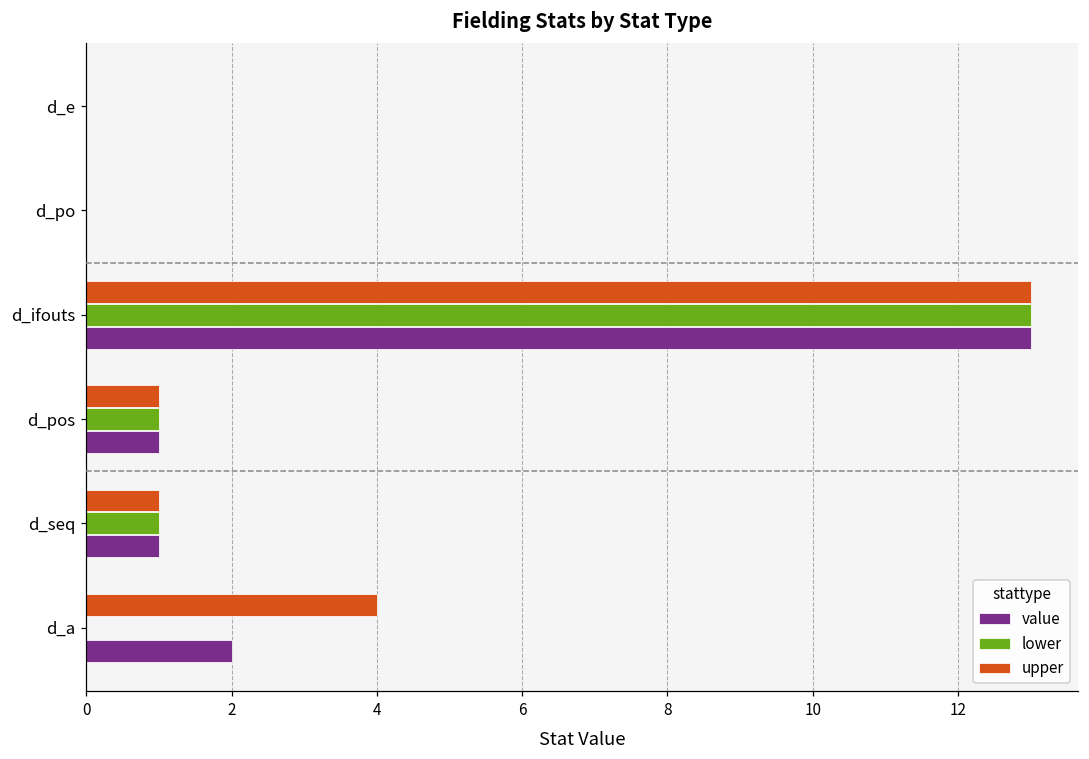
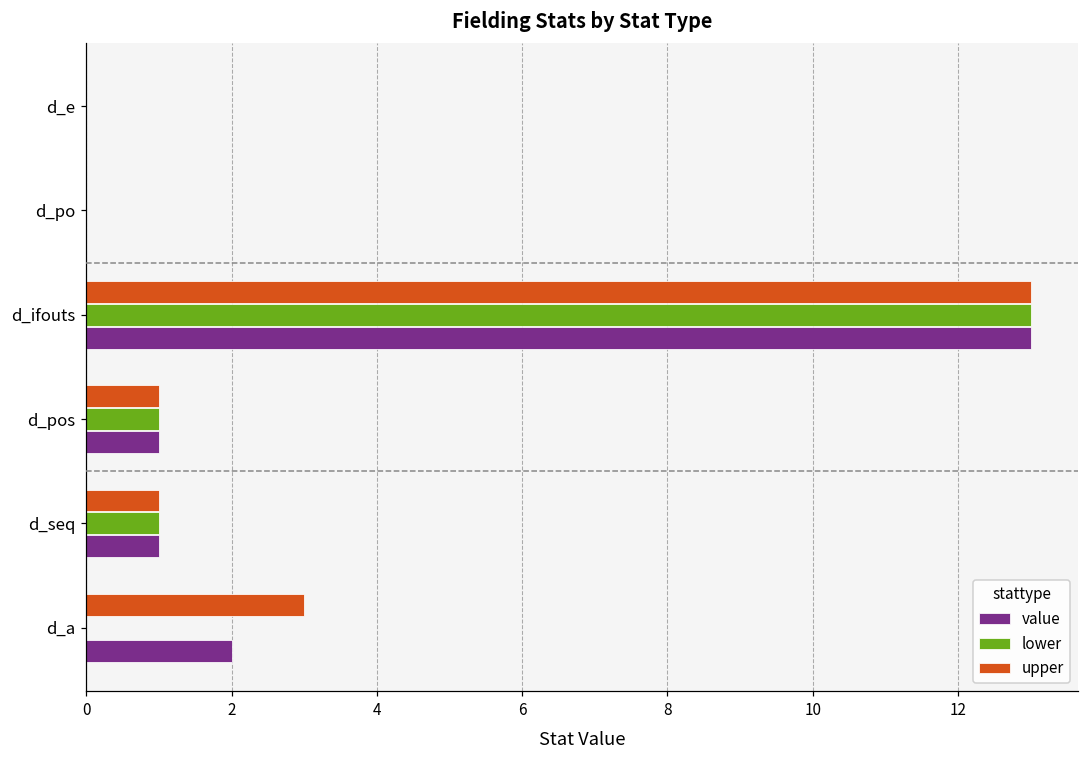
  {
    "value": {
      "d_e": 0,
      "d_po": 0,
      "d_ifouts": 13,
      "d_pos": 1,
      "d_seq": 1,
      "d_a": 2
    },
    "lower": {
      "d_e": 0,
      "d_po": 0,
      "d_ifouts": 13,
      "d_pos": 1,
      "d_seq": 1,
      "d_a": 0
    },
    "upper": {
      "d_e": 0,
      "d_po": 0,
      "d_ifouts": 13,
      "d_pos": 1,
      "d_seq": 1,
-     "d_a": 4
+     "d_a": 3
    }
  }
